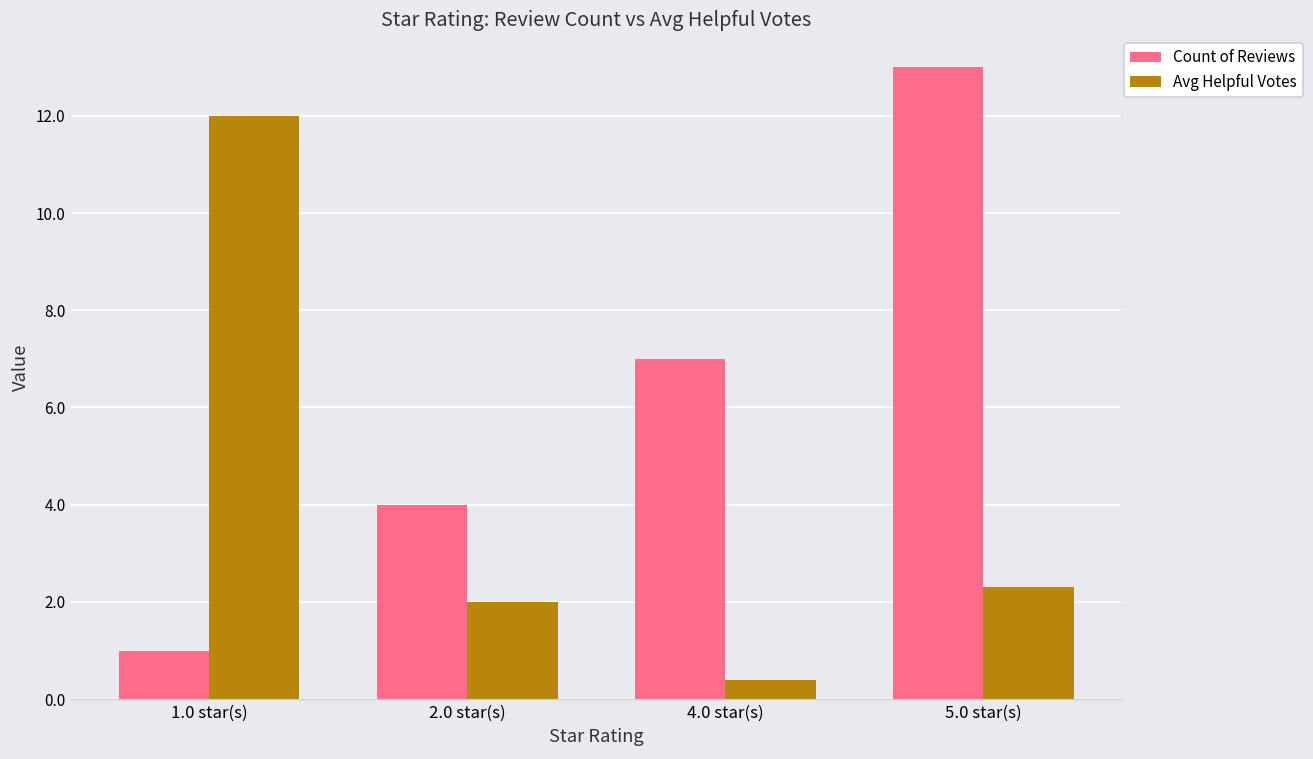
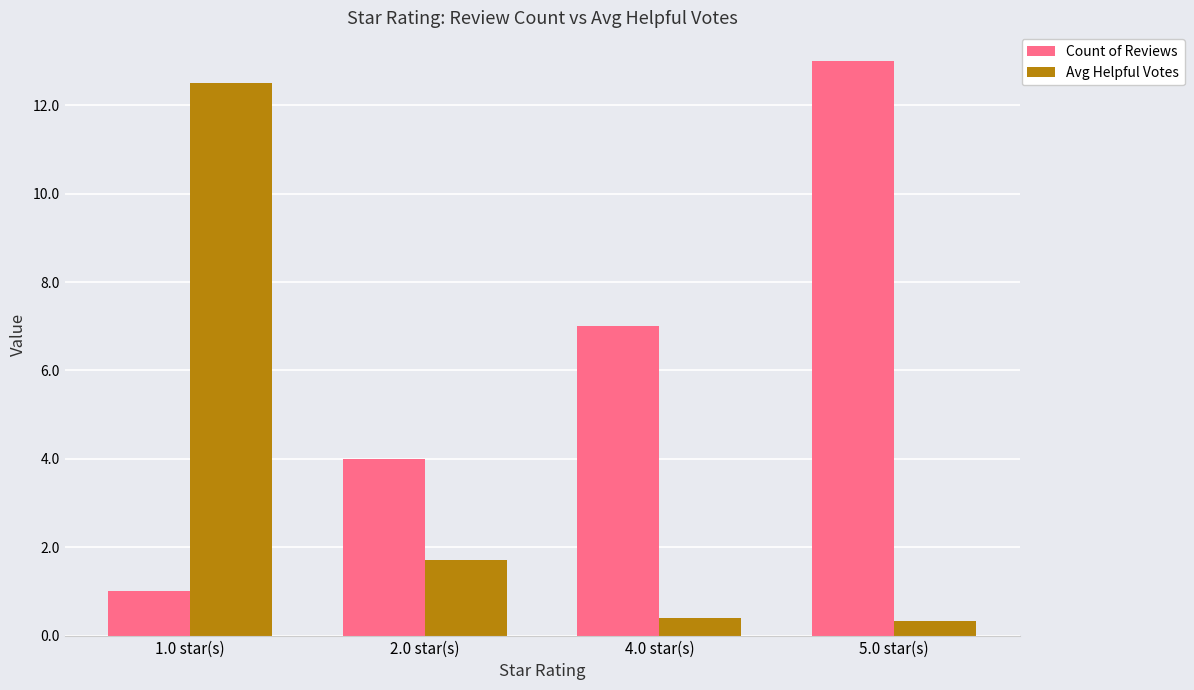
  {
    "Count of Reviews": {
      "1.0 star(s)": 1.0,
      "2.0 star(s)": 4.0,
      "4.0 star(s)": 7.0,
      "5.0 star(s)": 13.0
    },
    "Avg Helpful Votes": {
-     "1.0 star(s)": 12.0,
-     "2.0 star(s)": 2.0,
+     "1.0 star(s)": 12.5,
+     "2.0 star(s)": 1.7,
      "4.0 star(s)": 0.4,
-     "5.0 star(s)": 2.3
+     "5.0 star(s)": 0.3
    }
  }
